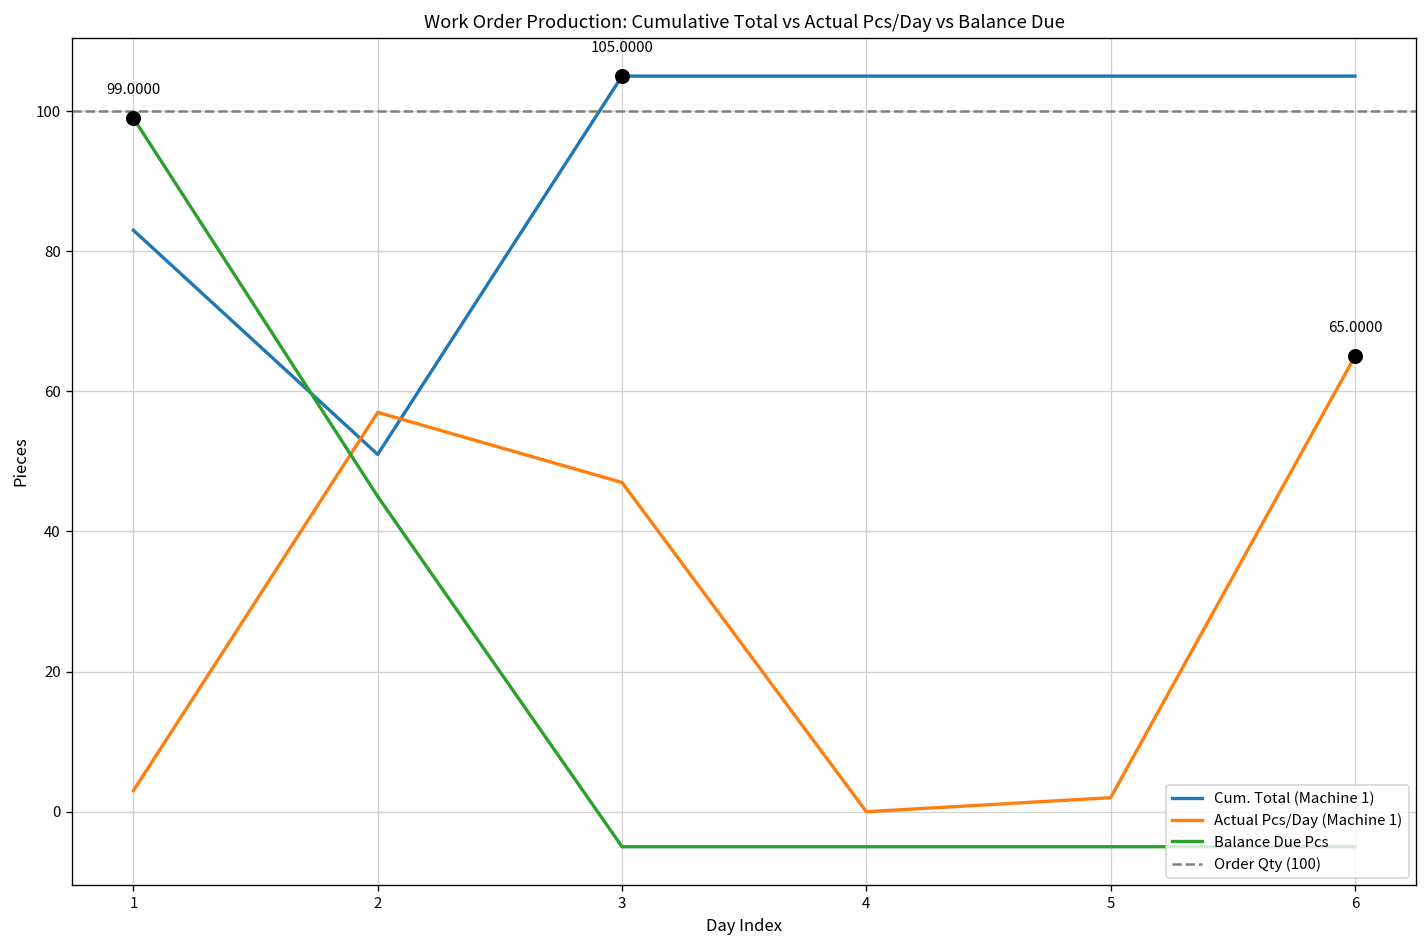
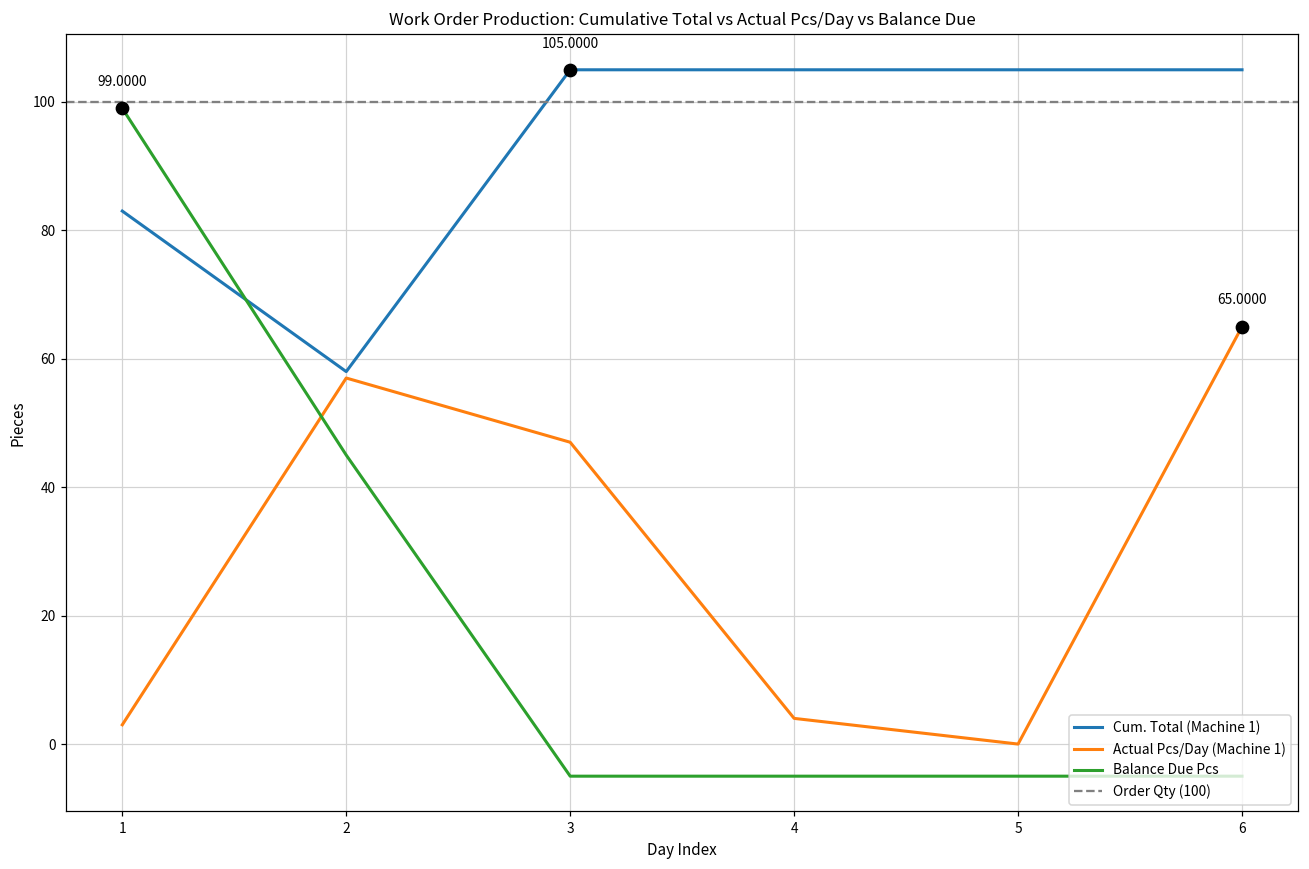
  {
    "Cum. Total (Machine 1)": {
      "1": 83,
-     "2": 51,
+     "2": 58,
      "4": 105,
      "5": 105,
      "6": 105
    },
    "Actual Pcs/Day (Machine 1)": {
      "1": 3,
      "2": 57,
      "3": 47,
-     "4": 0,
-     "5": 2
+     "4": 4,
+     "5": 0
    },
    "Balance Due Pcs": {
      "2": 45,
      "3": -5,
      "4": -5,
      "5": -5
    }
  }
